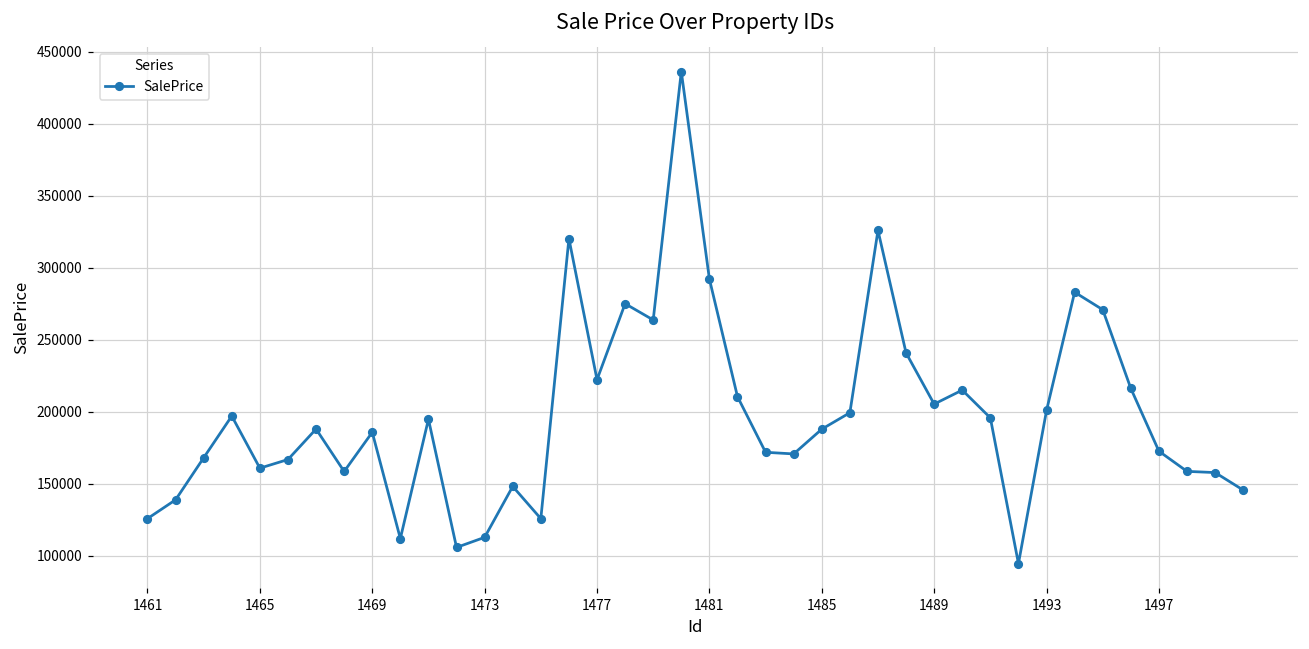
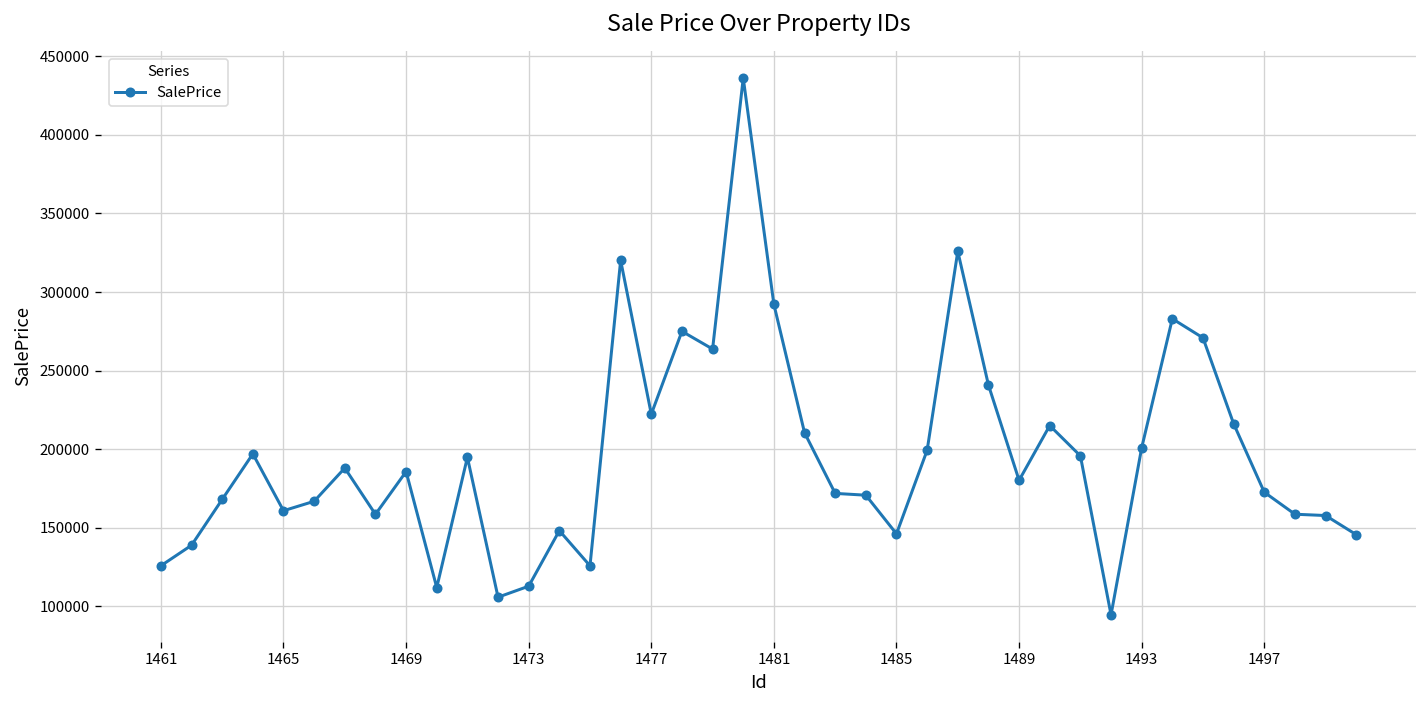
  {
    "1461": 126000,
    "1465": 161000,
    "1469": 186000,
    "1473": 113000,
    "1477": 222000,
    "1481": 292000,
-   "1485": 188000,
-   "1489": 205000,
+   "1485": 146000,
+   "1489": 180000,
    "1493": 201000,
    "1497": 173000
  }
